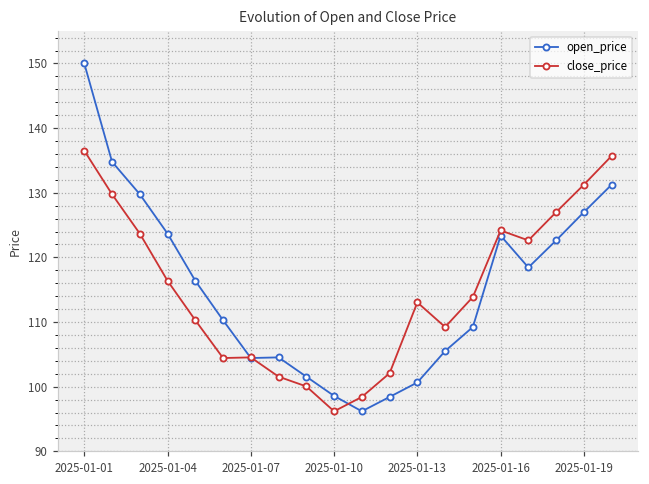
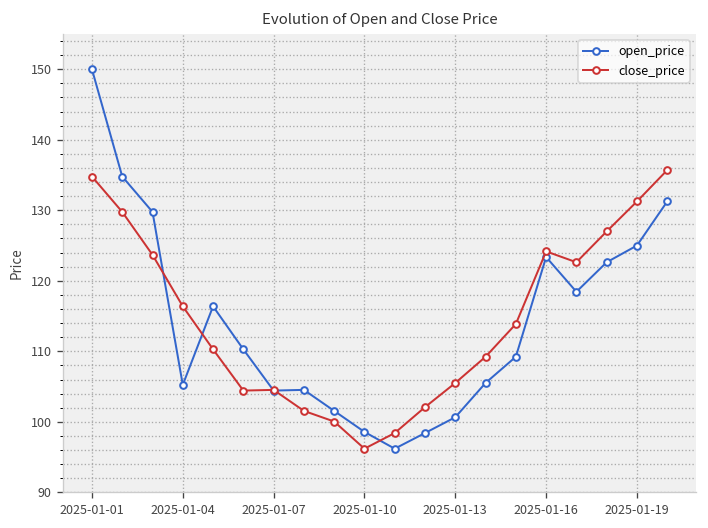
  {
    "open_price": {
      "2025-01-01": 150,
-     "2025-01-04": 124,
+     "2025-01-04": 105,
      "2025-01-10": 99,
      "2025-01-13": 101,
      "2025-01-16": 123,
-     "2025-01-19": 127
+     "2025-01-19": 125
    },
    "close_price": {
-     "2025-01-01": 137,
+     "2025-01-01": 135,
      "2025-01-04": 116,
      "2025-01-10": 96,
-     "2025-01-13": 113,
+     "2025-01-13": 106,
      "2025-01-16": 124,
      "2025-01-19": 131
    }
  }
